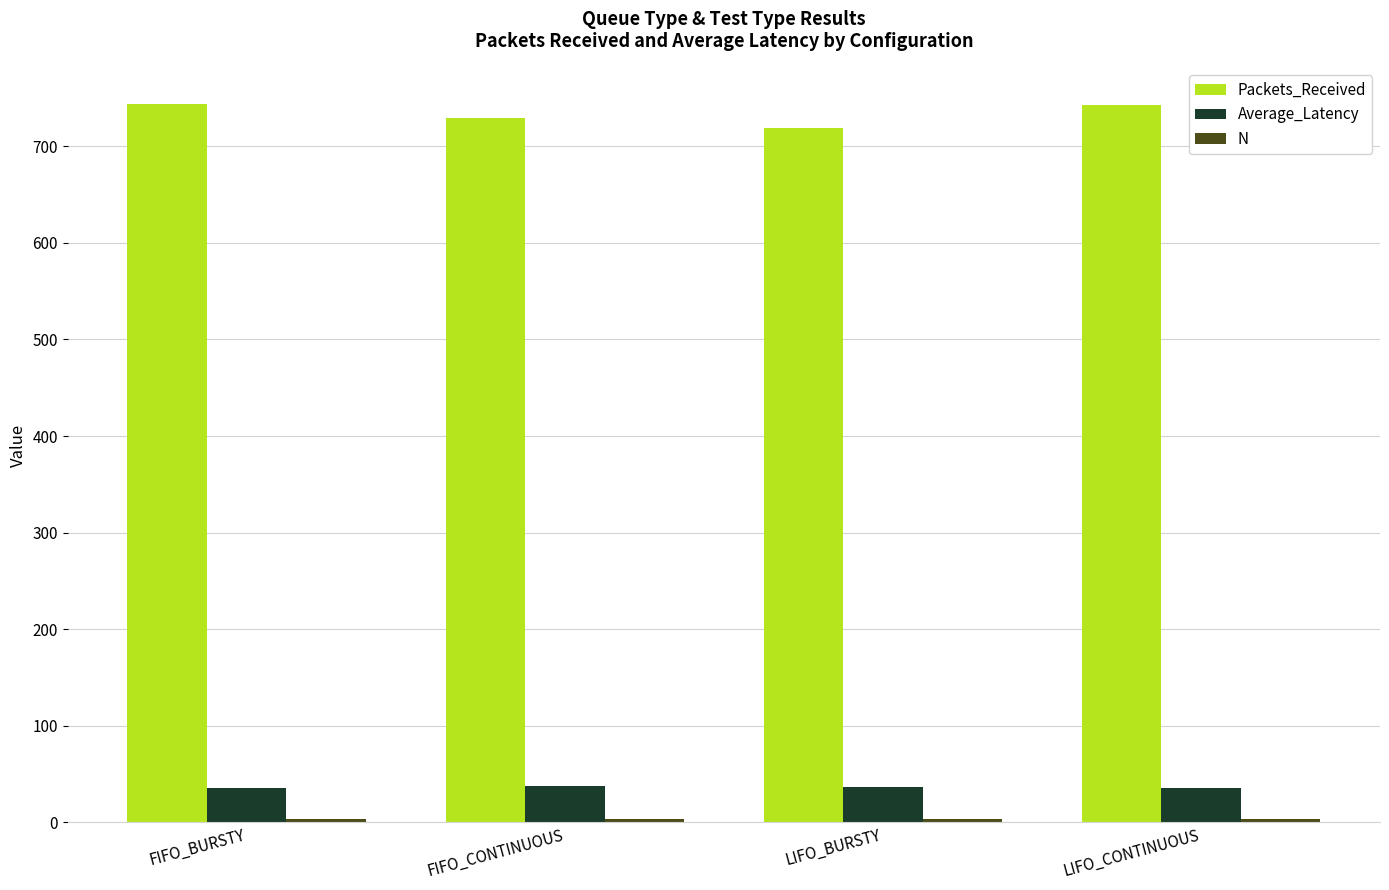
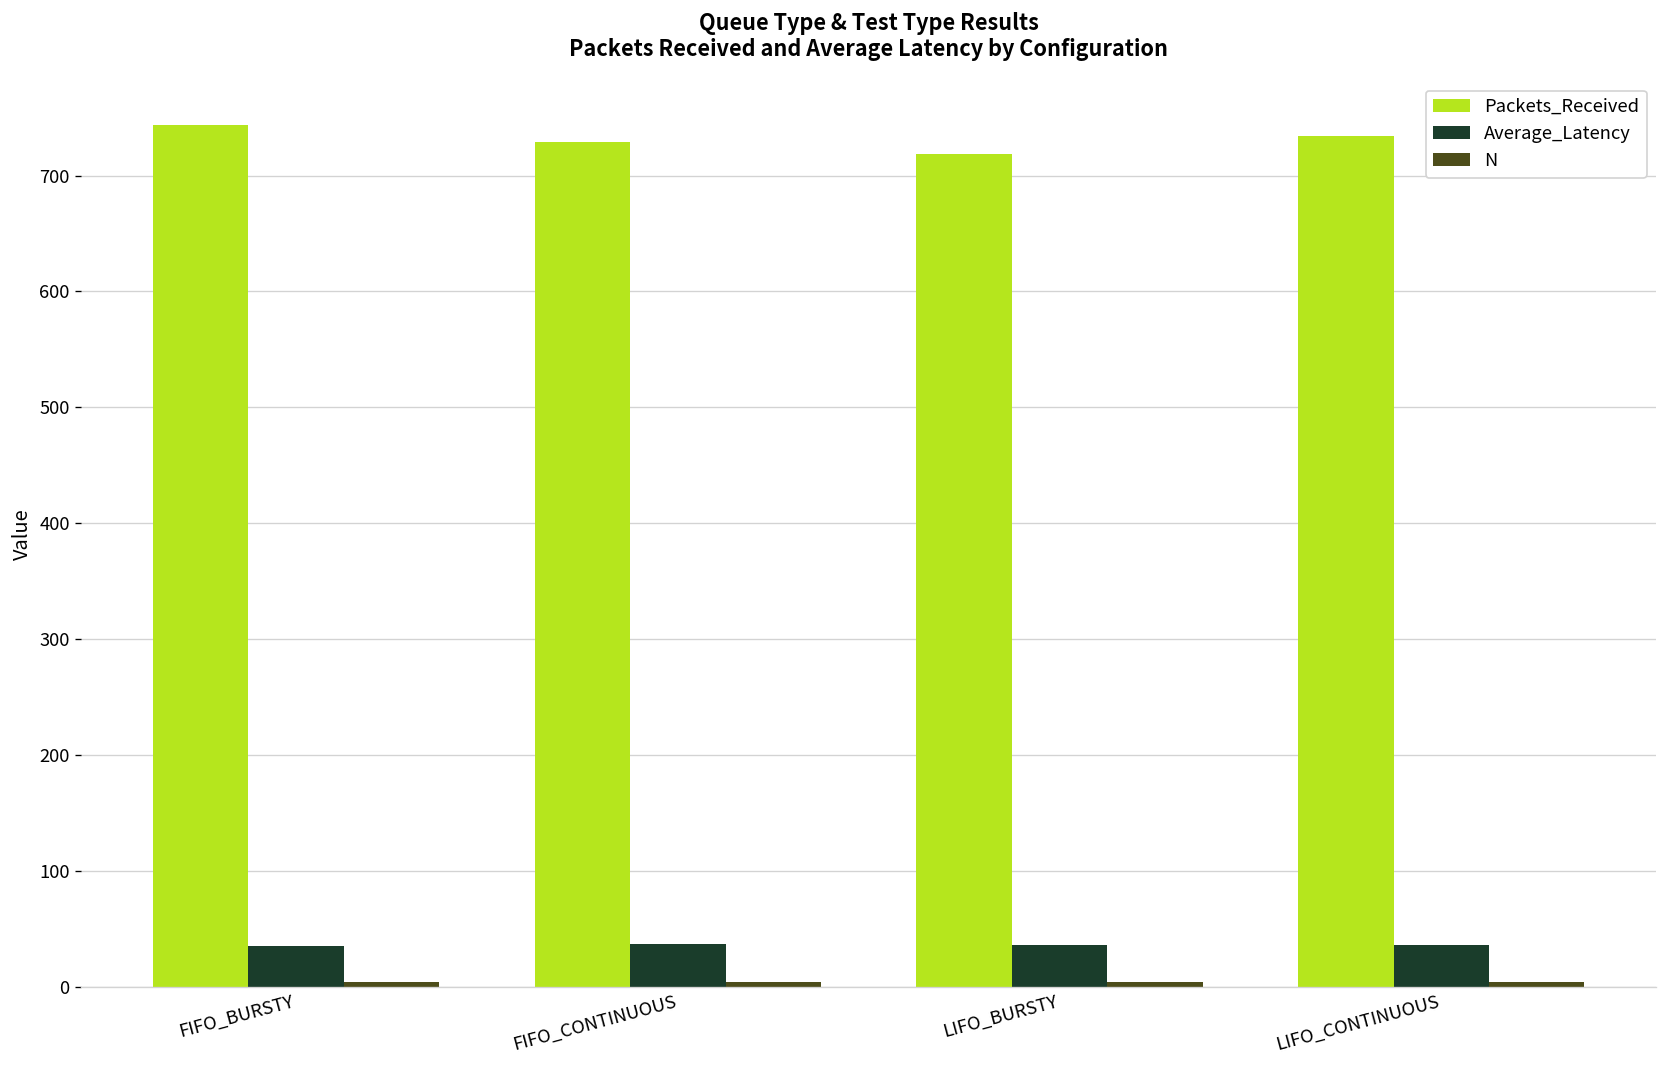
  {
    "Packets_Received": {
      "FIFO_BURSTY": 740,
      "FIFO_CONTINUOUS": 730,
      "LIFO_BURSTY": 720,
-     "LIFO_CONTINUOUS": 740
+     "LIFO_CONTINUOUS": 730
    }
  }
